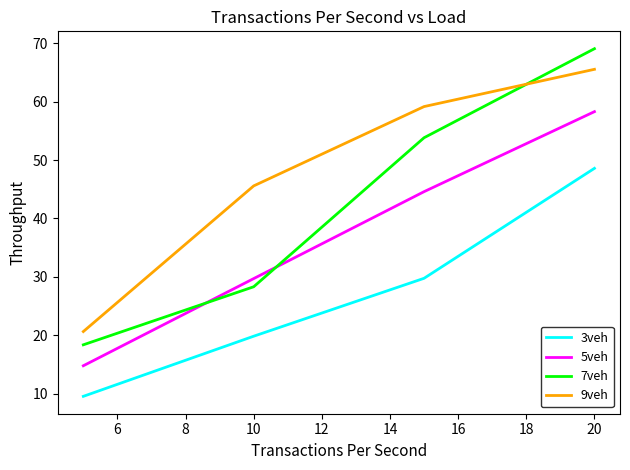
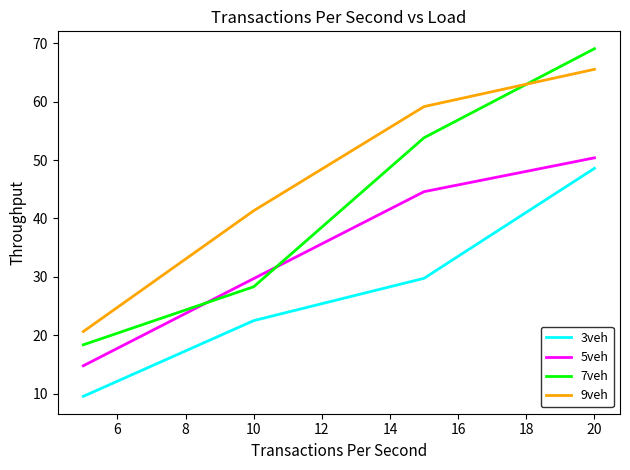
  {
    "3veh": {
-     "10": 20,
+     "10": 22,
      "20": 49
    },
    "5veh": {
      "10": 30,
-     "20": 58
+     "20": 50
    },
    "7veh": {
      "10": 28,
      "20": 69
    },
    "9veh": {
-     "10": 46,
+     "10": 41,
      "20": 66
    }
  }
